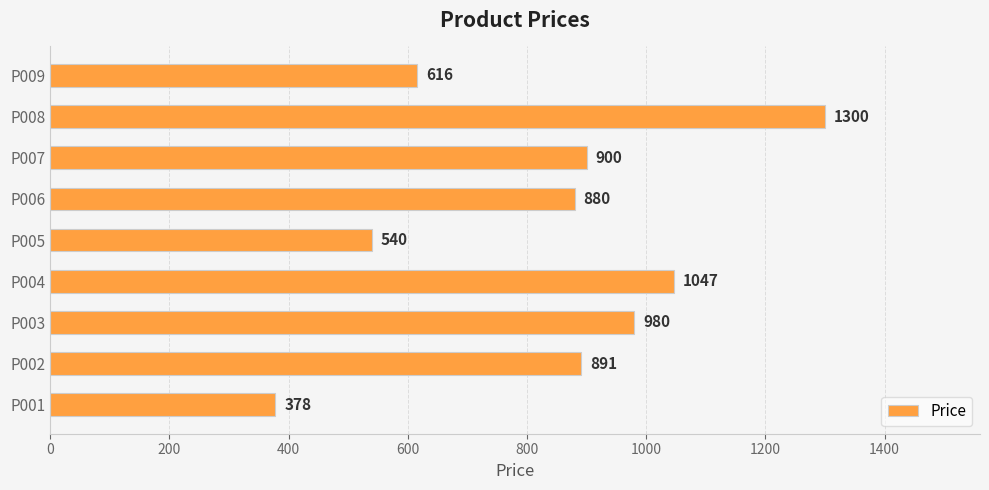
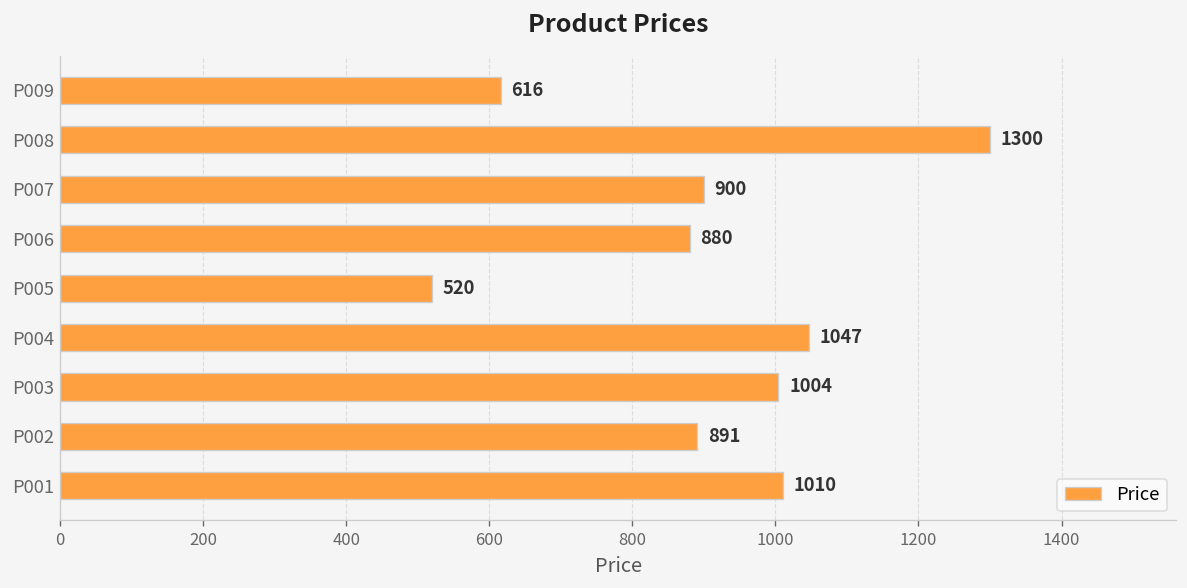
  {
    "P009": 616,
    "P008": 1300,
    "P007": 900,
    "P006": 880,
-   "P005": 540,
+   "P005": 520,
    "P004": 1047,
-   "P003": 980,
+   "P003": 1004,
    "P002": 891,
-   "P001": 378
+   "P001": 1010
  }
